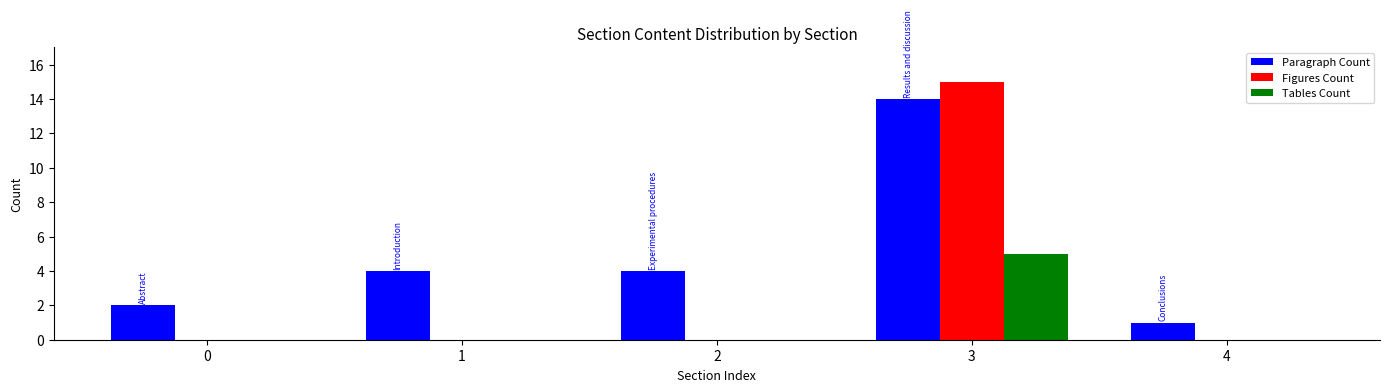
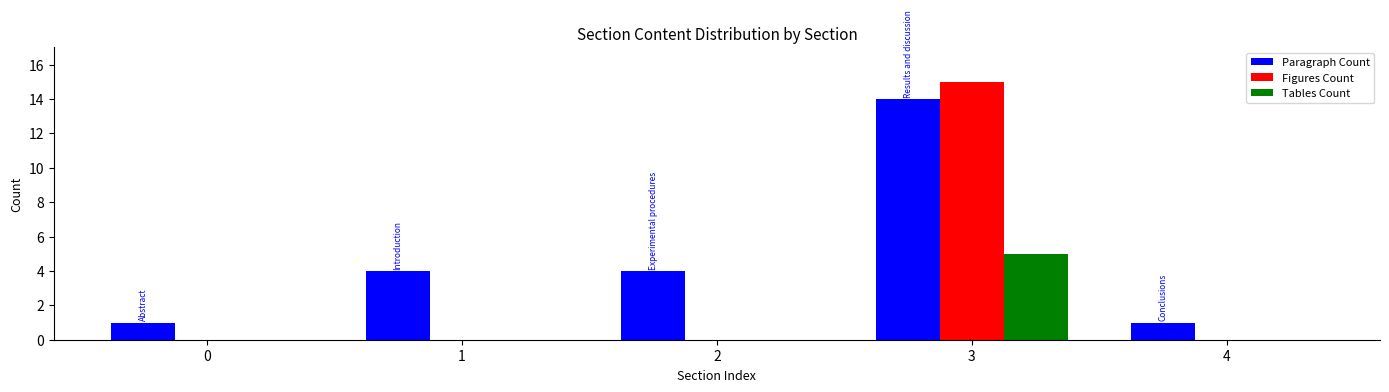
  {
    "Paragraph Count": {
-     "0": 2,
+     "0": 1,
      "1": 4,
      "2": 4,
      "3": 14,
      "4": 1
    },
    "Figures Count": {
      "0": 0,
      "1": 0,
      "2": 0,
      "3": 15,
      "4": 0
    },
    "Tables Count": {
      "0": 0,
      "1": 0,
      "2": 0,
      "3": 5,
      "4": 0
    }
  }
